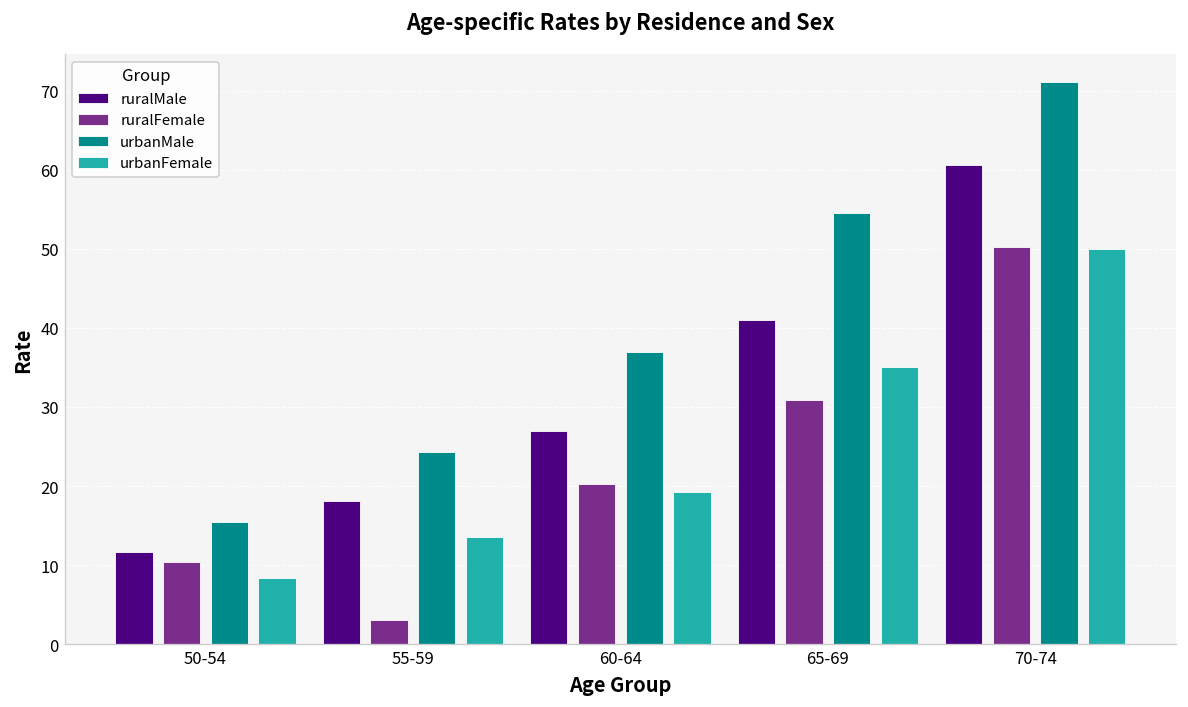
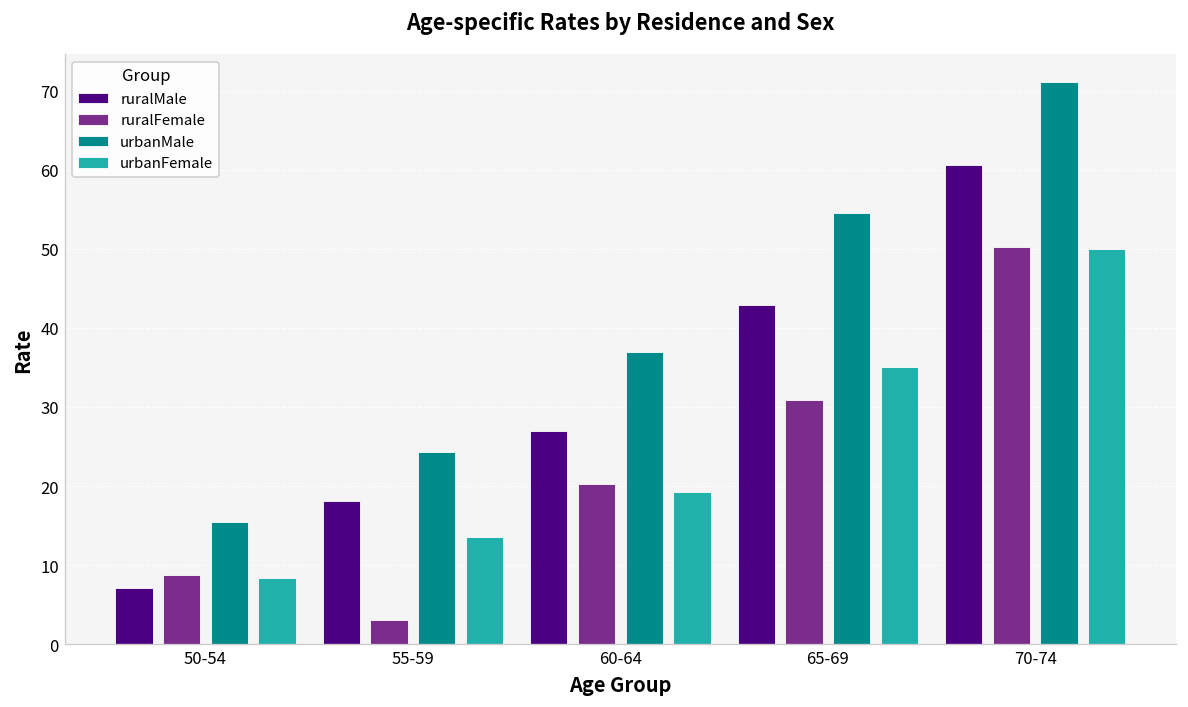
  {
    "ruralMale": {
-     "50-54": 12,
+     "50-54": 7,
      "55-59": 18,
      "60-64": 27,
-     "65-69": 41,
+     "65-69": 43,
      "70-74": 61
    },
    "ruralFemale": {
-     "50-54": 10,
+     "50-54": 9,
      "55-59": 3,
      "60-64": 20,
      "65-69": 31,
      "70-74": 50
    }
  }
